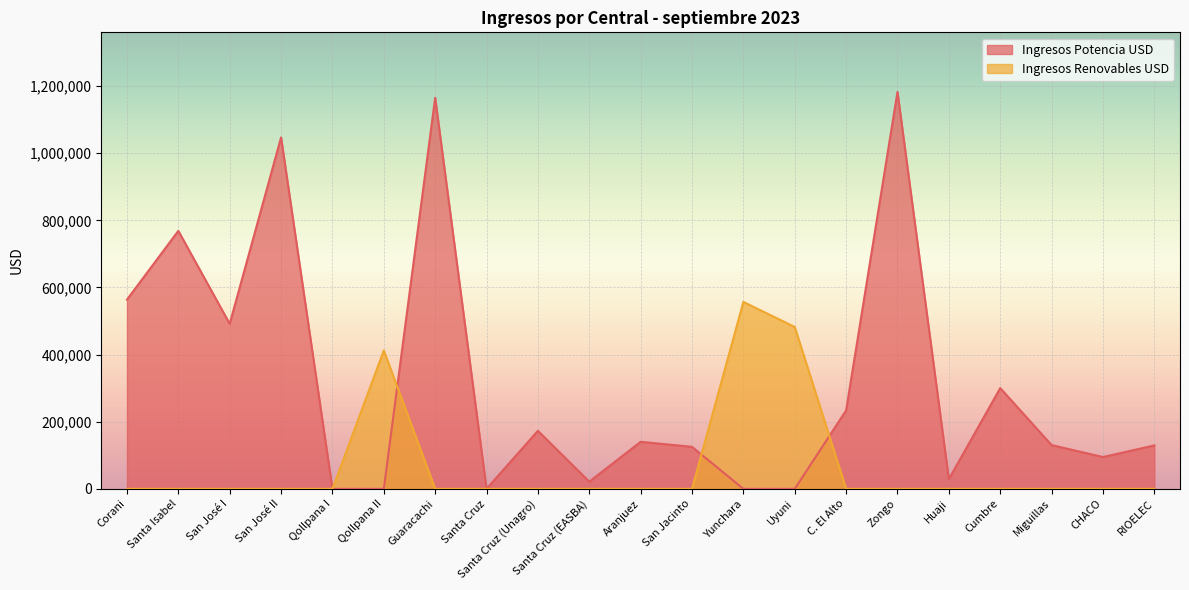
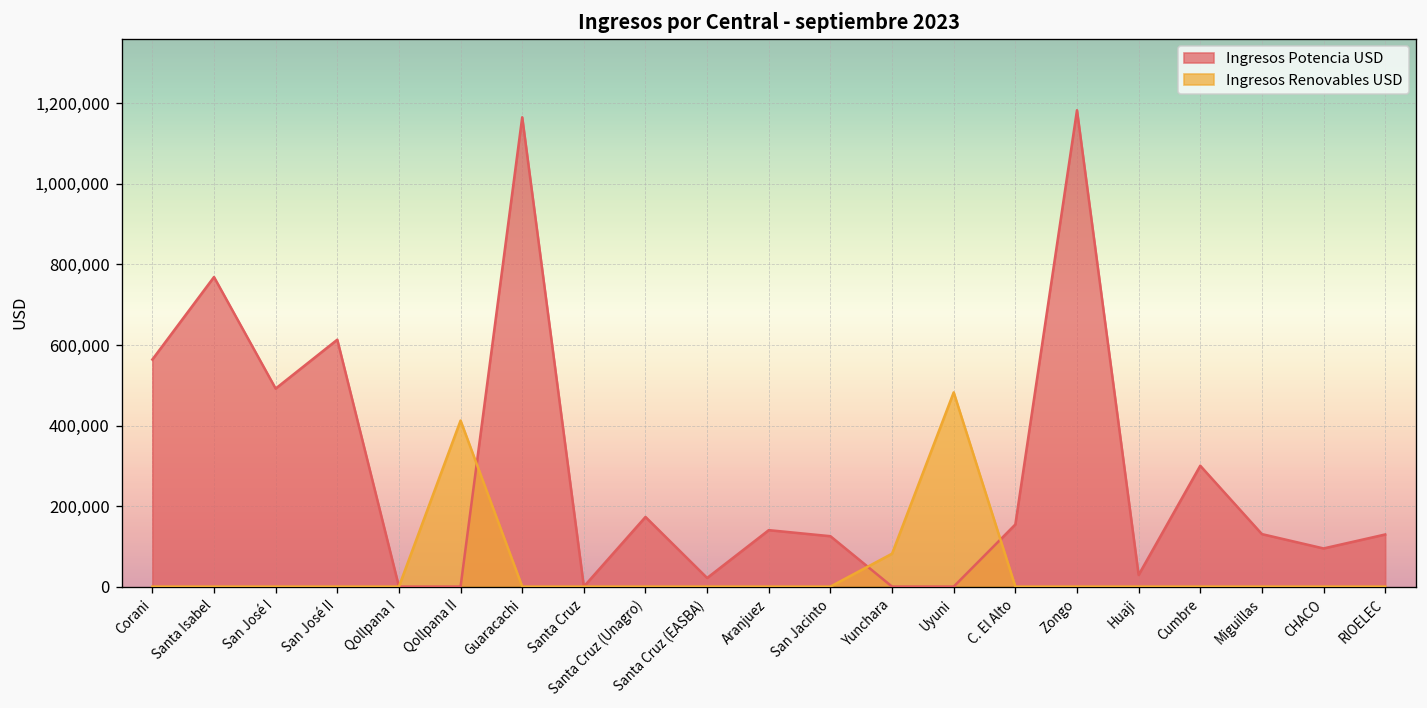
  {
    "Ingresos Potencia USD": {
      "Corani": "560,000",
      "Santa Isabel": "770,000",
      "San José I": "490,000",
-     "San José II": "1,050,000",
+     "San José II": "610,000",
      "Qollpana II": "0",
      "Guaracachi": "1,170,000",
      "Santa Cruz (Unagro)": "170,000",
      "Santa Cruz (EASBA)": "20,000",
      "Aranjuez": "140,000",
      "San Jacinto": "130,000",
      "Yunchara": "0",
      "Uyuni": "0",
-     "C. El Alto": "230,000",
+     "C. El Alto": "150,000",
      "Zongo": "1,180,000",
      "Huaji": "30,000",
      "Cumbre": "300,000",
      "Miguillas": "130,000",
      "CHACO": "90,000",
      "RIOELEC": "130,000"
    },
    "Ingresos Renovables USD": {
      "Corani": "0",
      "Santa Isabel": "0",
      "San José I": "0",
      "San José II": "0",
      "Qollpana II": "410,000",
      "Guaracachi": "0",
      "Santa Cruz (Unagro)": "0",
      "Santa Cruz (EASBA)": "0",
      "Aranjuez": "0",
      "San Jacinto": "0",
-     "Yunchara": "560,000",
+     "Yunchara": "80,000",
      "Uyuni": "480,000",
      "C. El Alto": "0",
      "Zongo": "0",
      "Huaji": "0",
      "Cumbre": "0",
      "Miguillas": "0",
      "CHACO": "0",
      "RIOELEC": "0"
    }
  }
